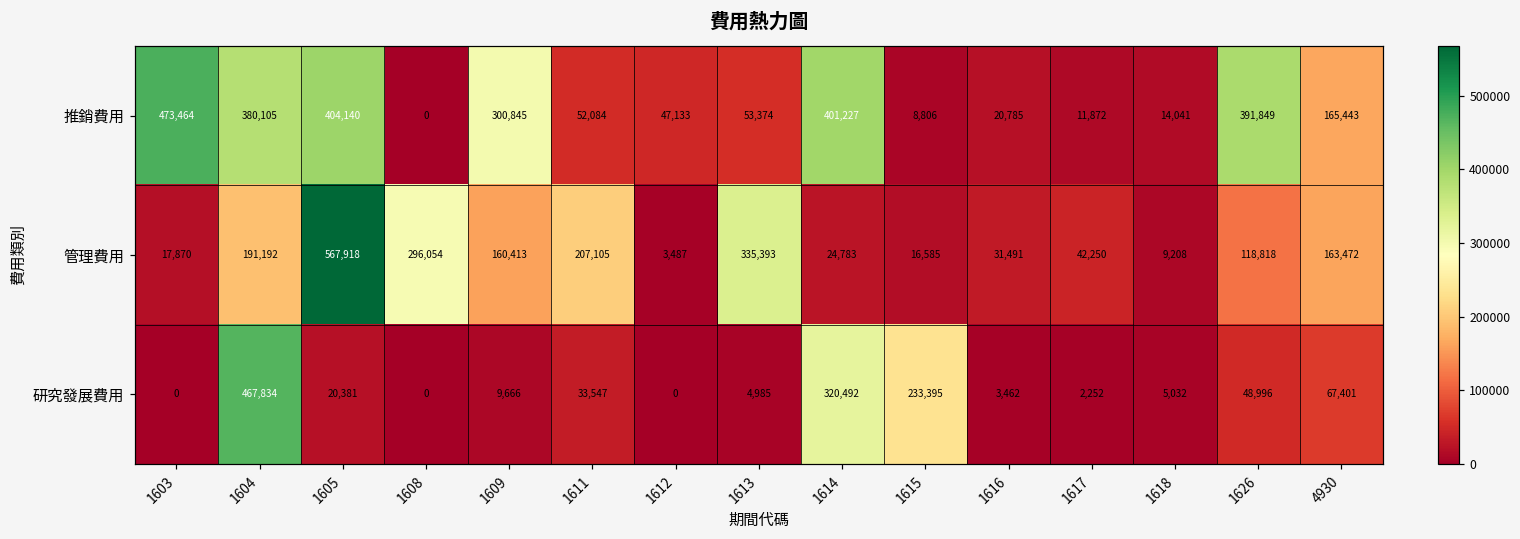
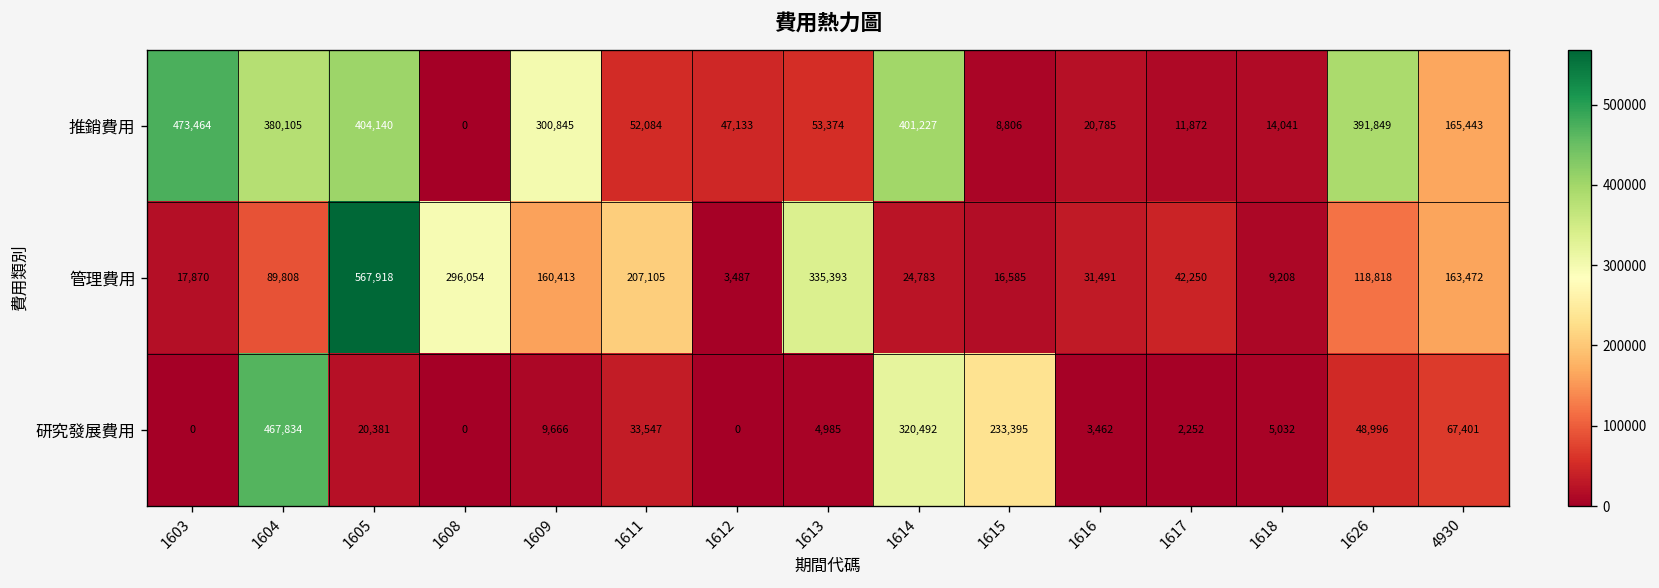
  {
    "推銷費用": {
      "1603": "473,464",
      "1604": "380,105",
      "1605": "404,140",
      "1608": "0",
      "1609": "300,845",
      "1611": "52,084",
      "1612": "47,133",
      "1613": "53,374",
      "1614": "401,227",
      "1615": "8,806",
      "1616": "20,785",
      "1617": "11,872",
      "1618": "14,041",
      "1626": "391,849",
      "4930": "165,443"
    },
    "管理費用": {
      "1603": "17,870",
-     "1604": "191,192",
+     "1604": "89,808",
      "1605": "567,918",
      "1608": "296,054",
      "1609": "160,413",
      "1611": "207,105",
      "1612": "3,487",
      "1613": "335,393",
      "1614": "24,783",
      "1615": "16,585",
      "1616": "31,491",
      "1617": "42,250",
      "1618": "9,208",
      "1626": "118,818",
      "4930": "163,472"
    },
    "研究發展費用": {
      "1603": "0",
      "1604": "467,834",
      "1605": "20,381",
      "1608": "0",
      "1609": "9,666",
      "1611": "33,547",
      "1612": "0",
      "1613": "4,985",
      "1614": "320,492",
      "1615": "233,395",
      "1616": "3,462",
      "1617": "2,252",
      "1618": "5,032",
      "1626": "48,996",
      "4930": "67,401"
    }
  }
